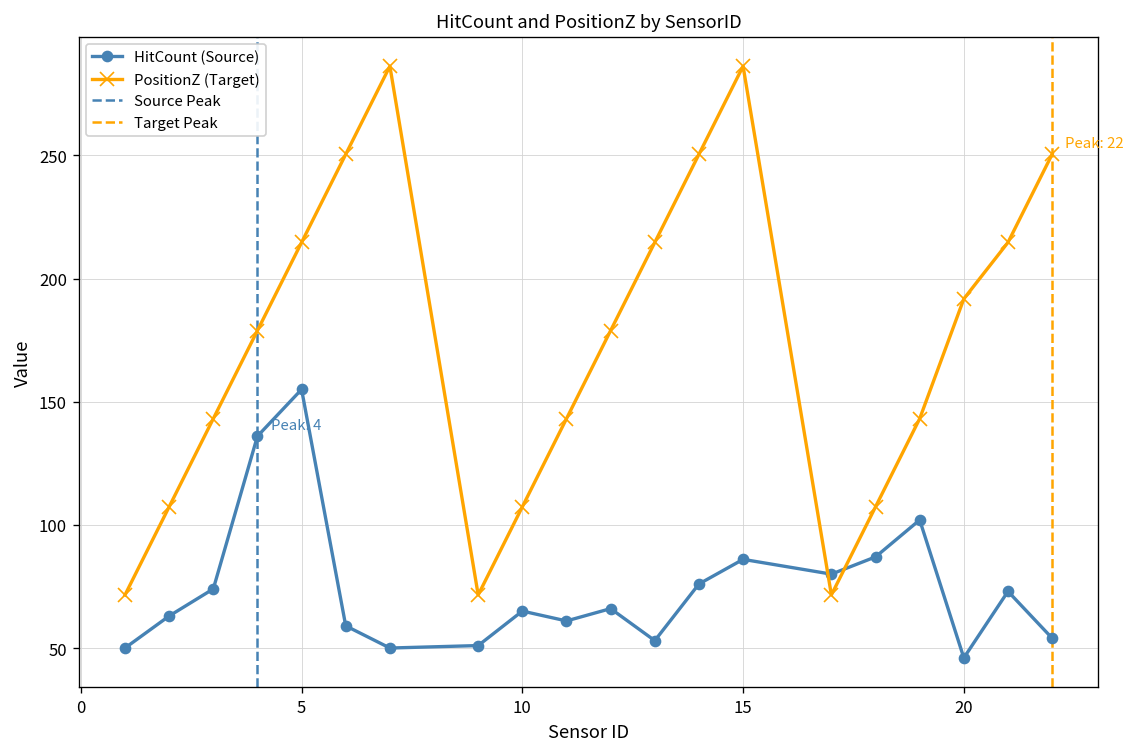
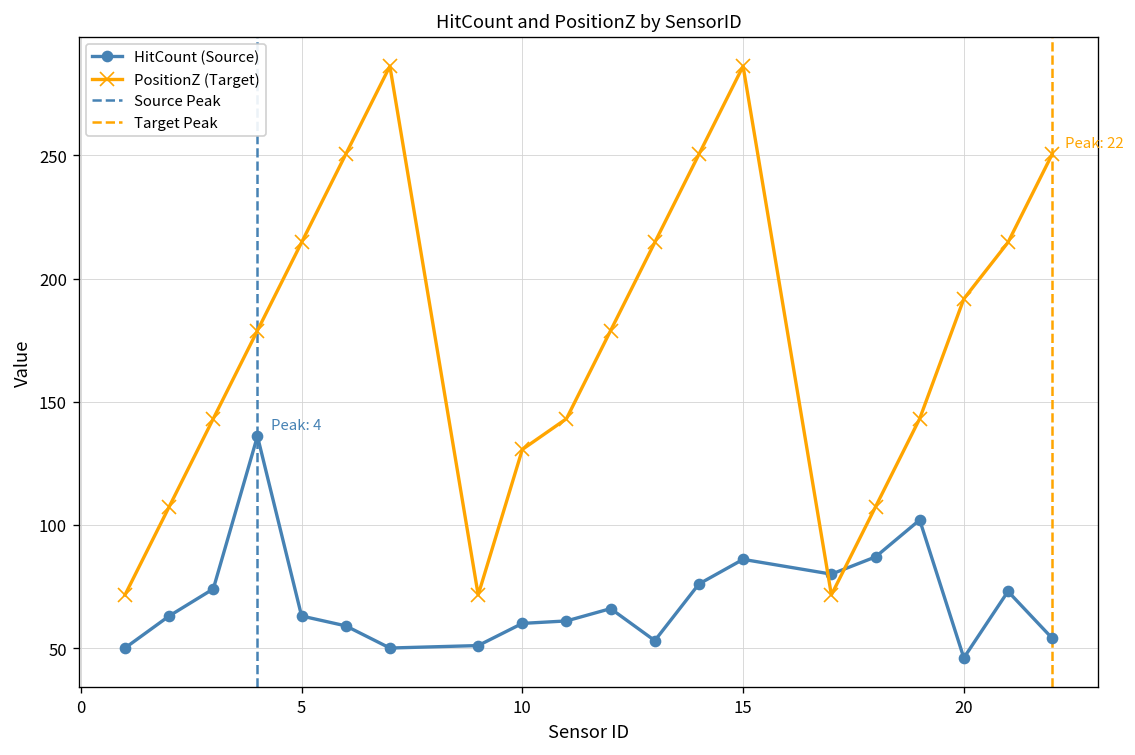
  {
    "HitCount (Source)": {
-     "5": 155,
-     "10": 65,
+     "5": 63,
+     "10": 60,
      "15": 86,
      "20": 46
    },
    "PositionZ (Target)": {
      "5": 215,
-     "10": 107,
+     "10": 131,
      "15": 286,
      "20": 192
    }
  }
